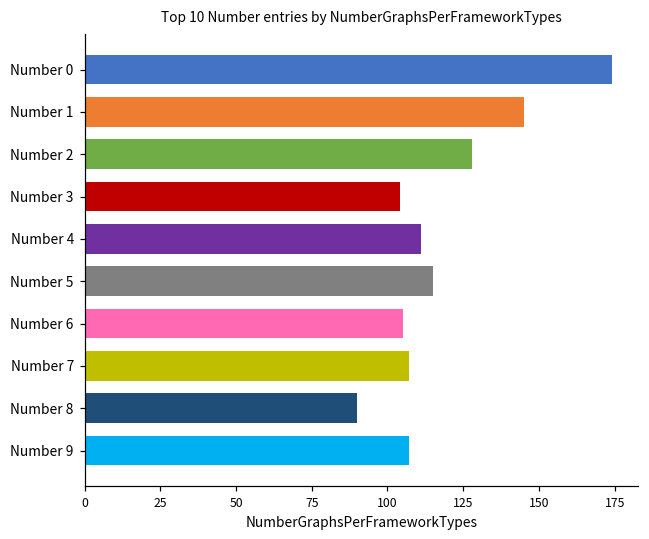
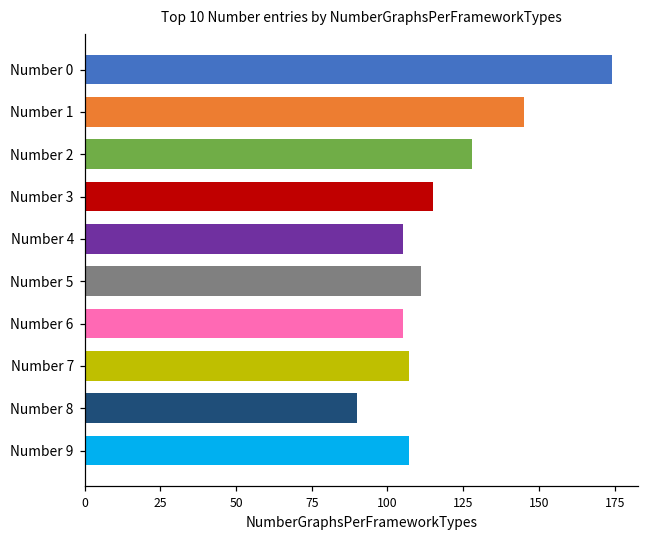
  {
    "Number 0": 174,
    "Number 1": 145,
    "Number 2": 128,
-   "Number 3": 104,
-   "Number 4": 111,
-   "Number 5": 115,
+   "Number 3": 115,
+   "Number 4": 105,
+   "Number 5": 111,
    "Number 6": 105,
    "Number 7": 107,
    "Number 8": 90,
    "Number 9": 107
  }
